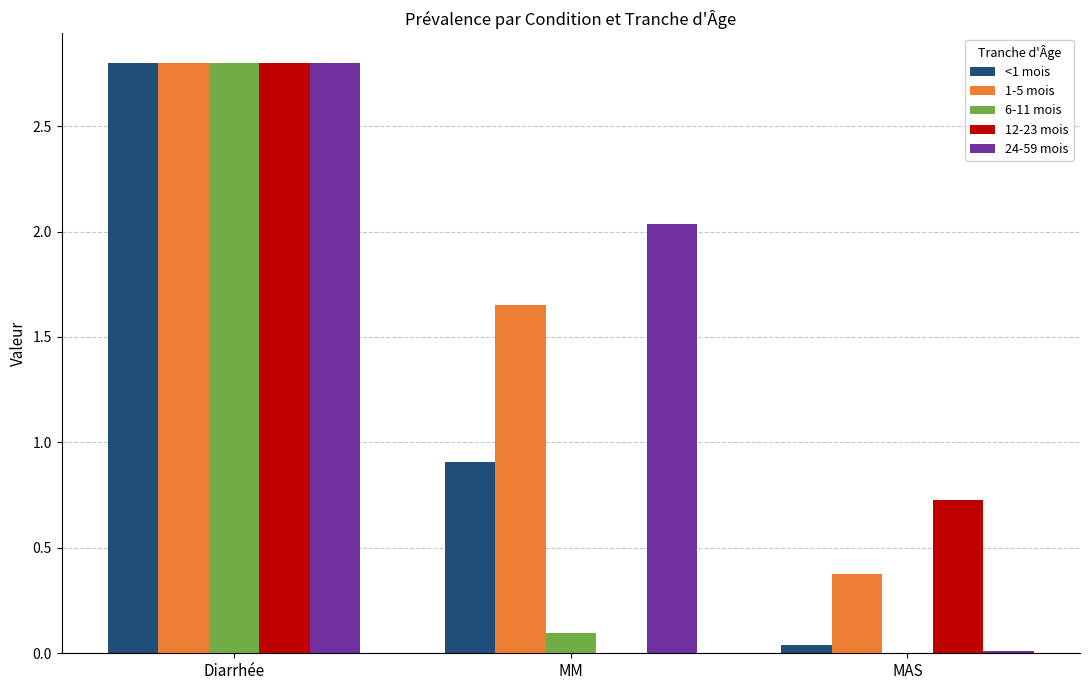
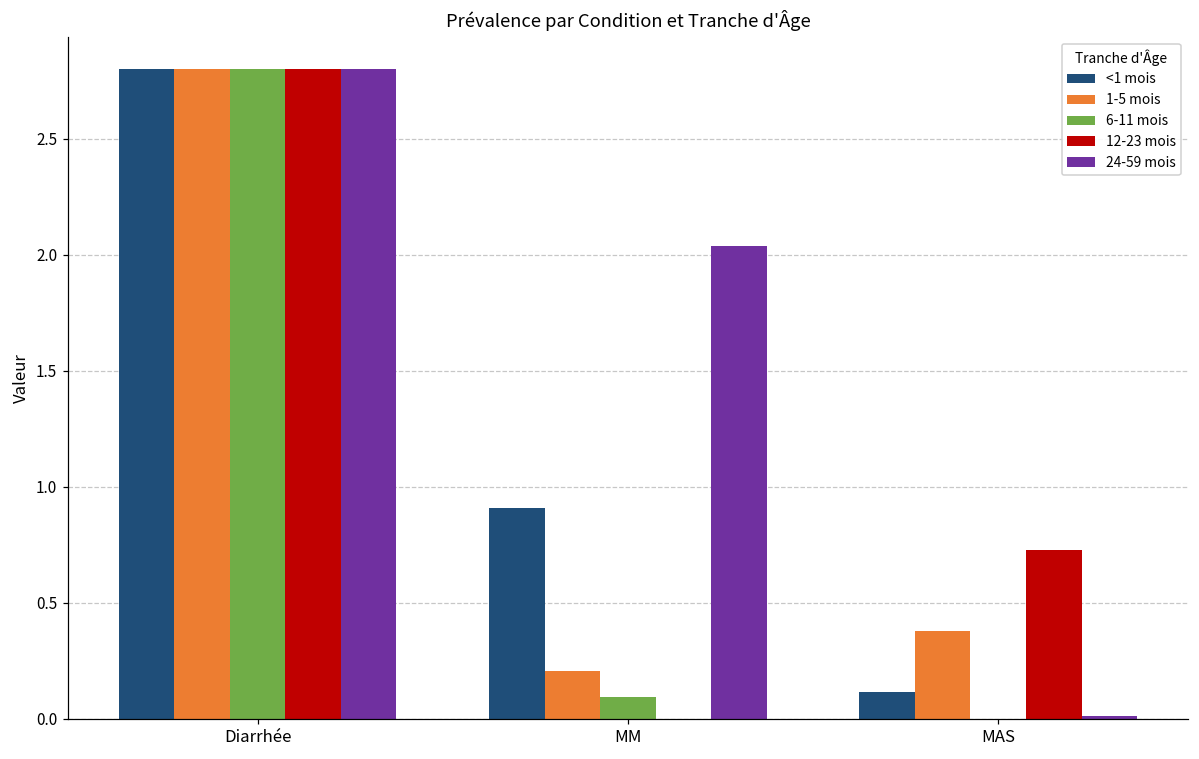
  {
    "<1 mois": {
      "Diarrhée": 2.80,
      "MM": 0.91,
-     "MAS": 0.04
+     "MAS": 0.12
    },
    "1-5 mois": {
      "Diarrhée": 2.80,
-     "MM": 1.65,
+     "MM": 0.21,
      "MAS": 0.38
    },
    "6-11 mois": {
      "Diarrhée": 2.80,
      "MM": 0.09,
      "MAS": 0.00
    },
    "12-23 mois": {
      "Diarrhée": 2.80,
      "MM": 0.00,
      "MAS": 0.73
    },
    "24-59 mois": {
      "Diarrhée": 2.80,
      "MM": 2.04
    }
  }
